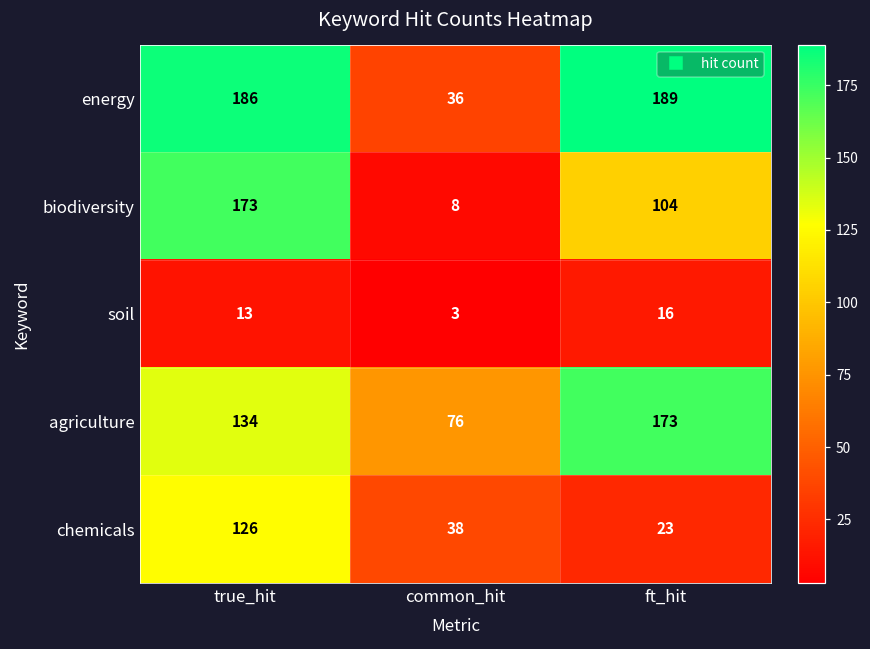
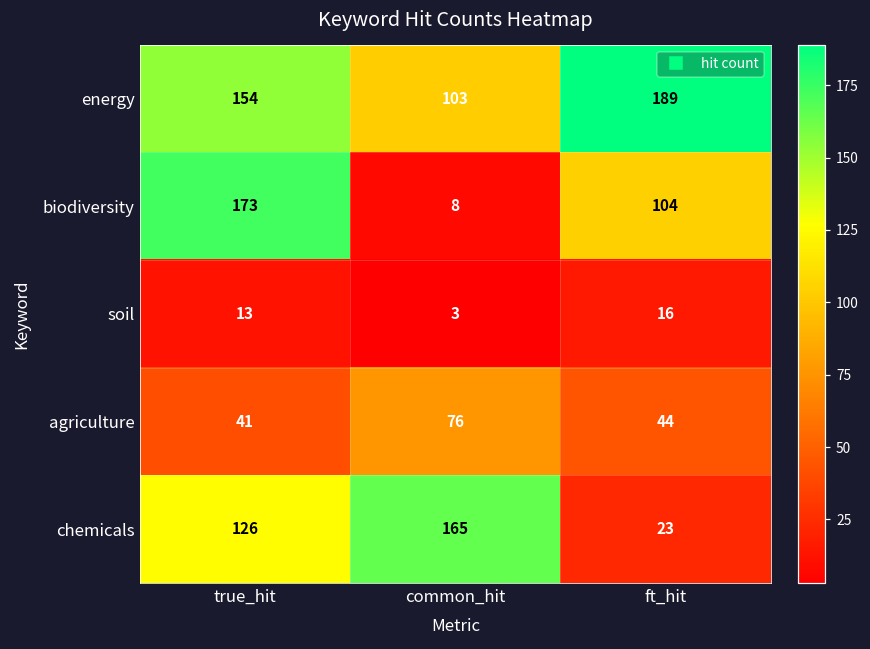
  {
    "energy": {
-     "true_hit": 186,
-     "common_hit": 36,
+     "true_hit": 154,
+     "common_hit": 103,
      "ft_hit": 189
    },
    "biodiversity": {
      "true_hit": 173,
      "common_hit": 8,
      "ft_hit": 104
    },
    "soil": {
      "true_hit": 13,
      "common_hit": 3,
      "ft_hit": 16
    },
    "agriculture": {
-     "true_hit": 134,
+     "true_hit": 41,
      "common_hit": 76,
-     "ft_hit": 173
+     "ft_hit": 44
    },
    "chemicals": {
      "true_hit": 126,
-     "common_hit": 38,
+     "common_hit": 165,
      "ft_hit": 23
    }
  }
